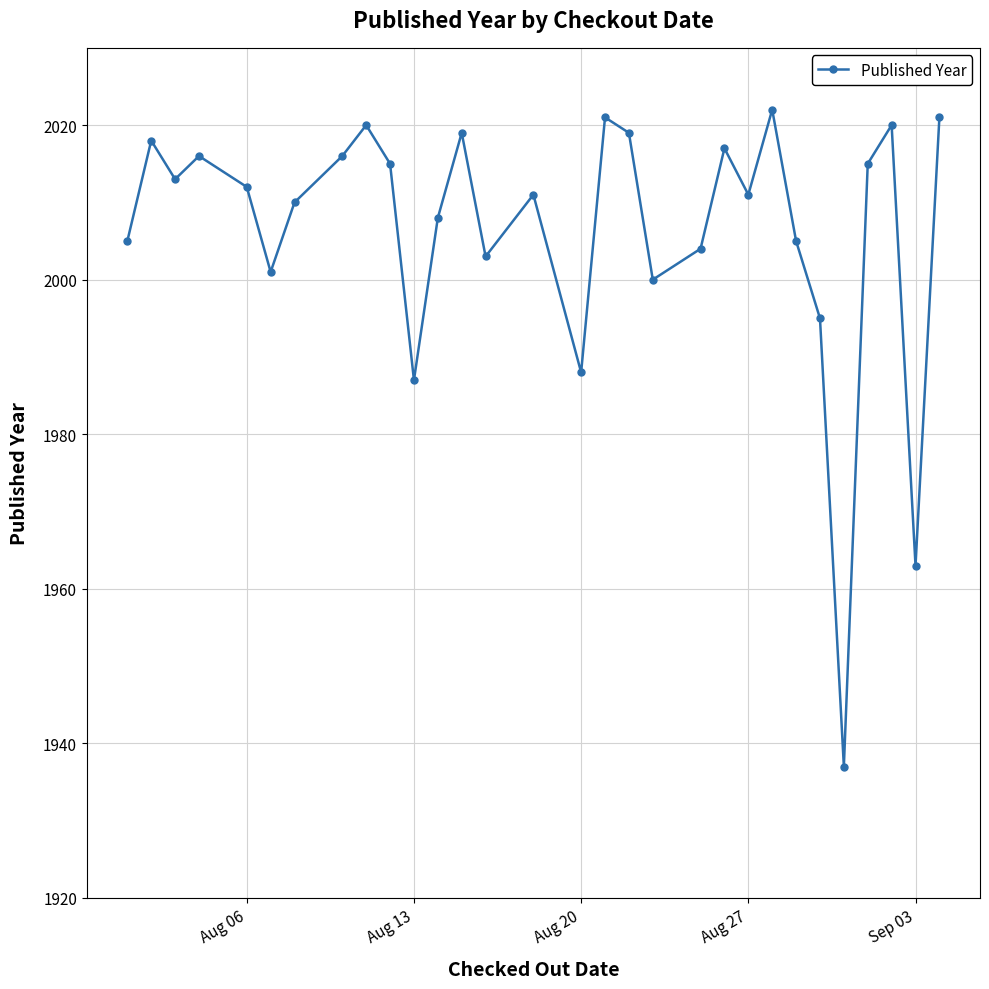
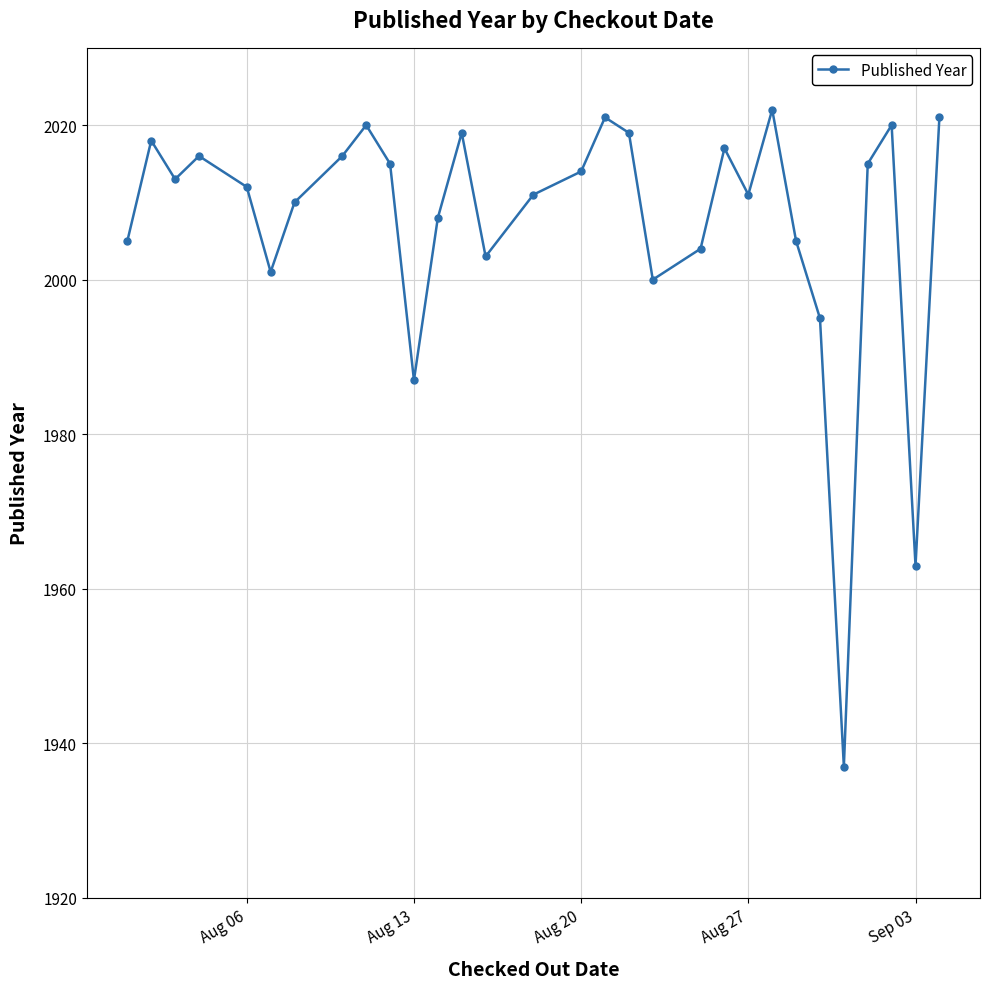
  {
    "Aug 06": 2012,
    "Aug 13": 1987,
-   "Aug 20": 1988,
+   "Aug 20": 2014,
    "Aug 27": 2011,
    "Sep 03": 1963
  }
